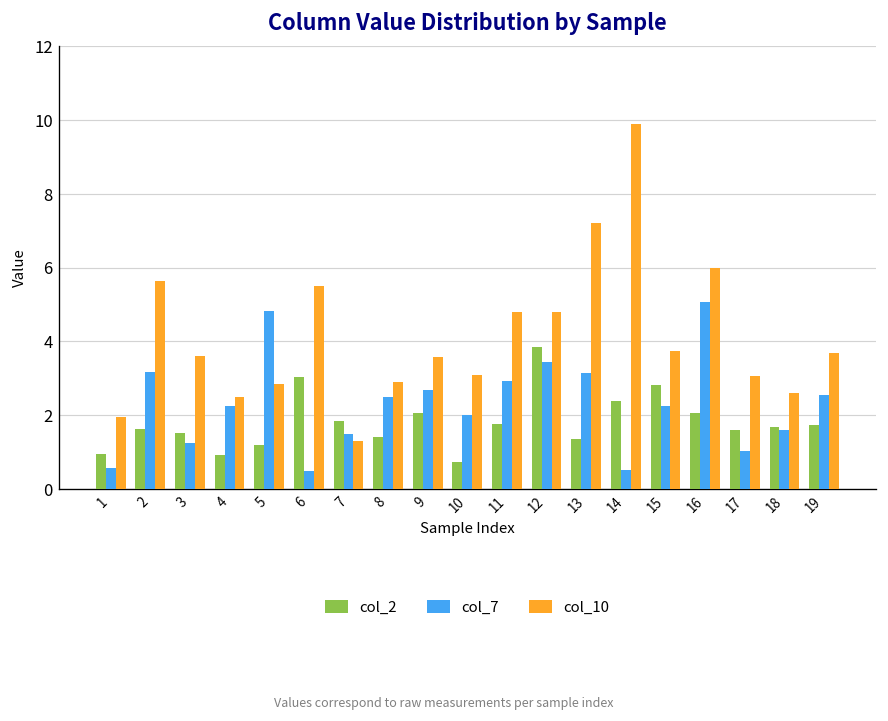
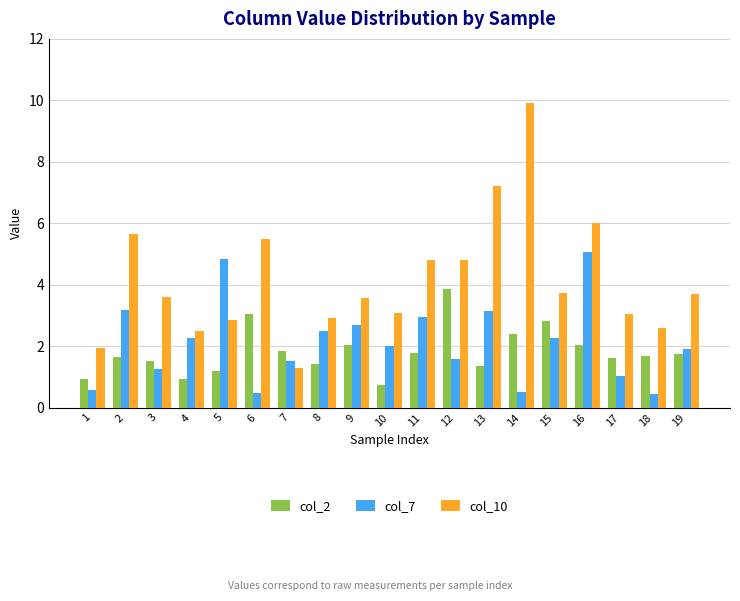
  {
    "col_2": {
      "1": 0.9,
      "2": 1.6,
      "3": 1.5,
      "4": 0.9,
      "5": 1.2,
      "6": 3.0,
      "7": 1.8,
      "8": 1.4,
      "9": 2.1,
      "10": 0.7,
      "11": 1.8,
      "12": 3.9,
      "13": 1.4,
      "14": 2.4,
      "15": 2.8,
      "16": 2.1,
      "17": 1.6,
      "18": 1.7,
      "19": 1.7
    },
    "col_7": {
      "1": 0.6,
      "2": 3.2,
      "3": 1.3,
      "4": 2.3,
      "5": 4.8,
      "6": 0.5,
      "7": 1.5,
      "8": 2.5,
      "9": 2.7,
      "10": 2.0,
      "11": 2.9,
-     "12": 3.5,
+     "12": 1.6,
      "13": 3.2,
      "14": 0.5,
      "15": 2.3,
      "16": 5.1,
      "17": 1.0,
-     "18": 1.6,
-     "19": 2.6
+     "18": 0.4,
+     "19": 1.9
    },
    "col_10": {
      "1": 2.0,
      "2": 5.7,
      "3": 3.6,
      "4": 2.5,
      "5": 2.9,
      "6": 5.5,
      "7": 1.3,
      "8": 2.9,
      "9": 3.6,
      "10": 3.1,
      "11": 4.8,
      "12": 4.8,
      "13": 7.2,
      "14": 9.9,
      "15": 3.7,
      "16": 6.0,
      "17": 3.1,
      "18": 2.6,
      "19": 3.7
    }
  }
